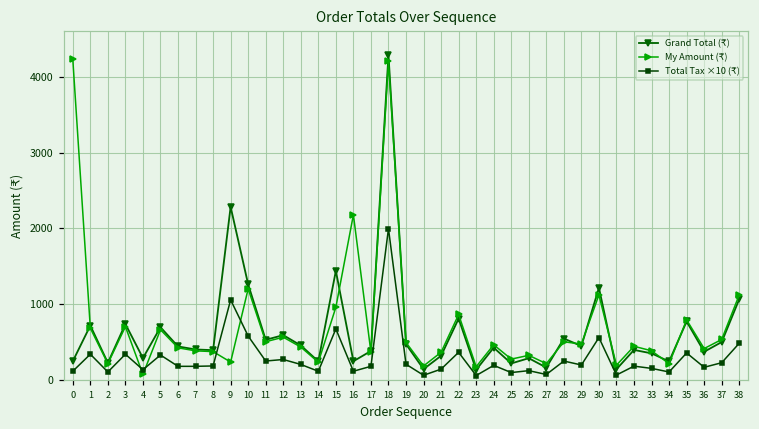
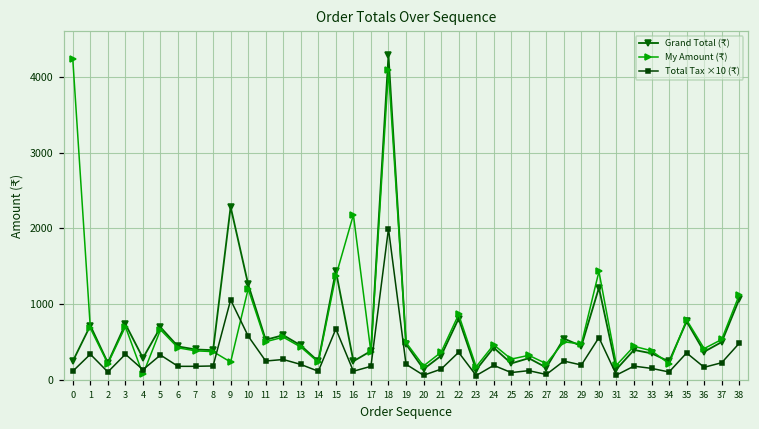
  {
    "My Amount (₹)": {
      "0": 4200,
      "4": 100,
      "9": 200,
      "10": 1200,
-     "15": 1000,
+     "15": 1400,
      "16": 2200,
-     "18": 4200,
+     "18": 4100,
      "20": 200,
      "21": 400,
      "22": 900,
      "23": 200,
      "24": 500,
      "25": 300,
      "26": 300,
      "27": 200,
      "28": 500,
-     "30": 1100,
+     "30": 1400,
      "31": 200,
      "32": 400,
      "36": 400,
      "38": 1100
    }
  }
